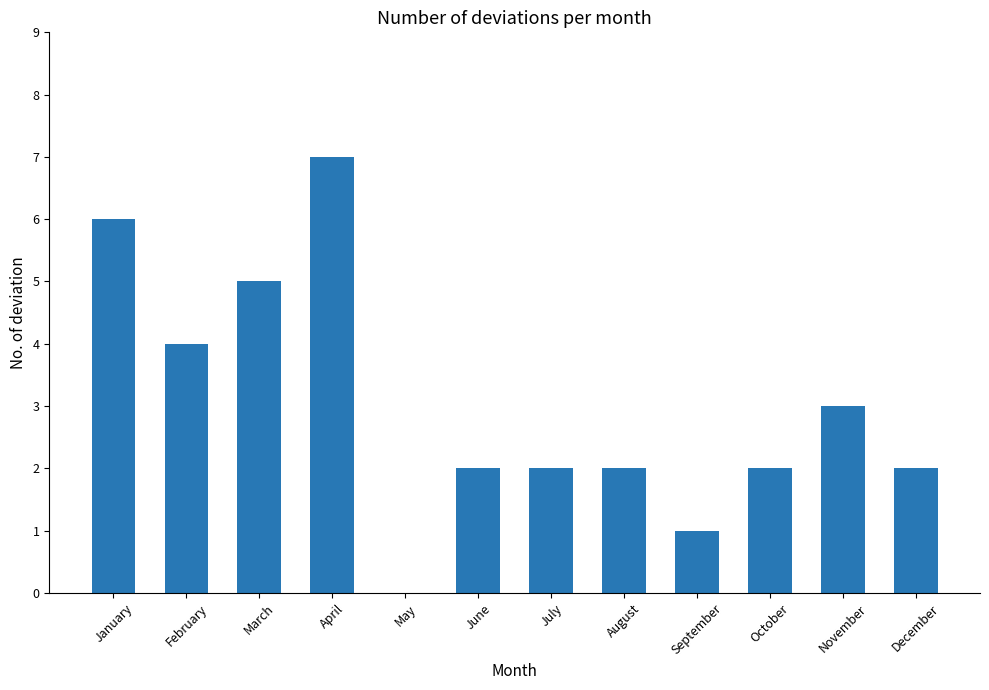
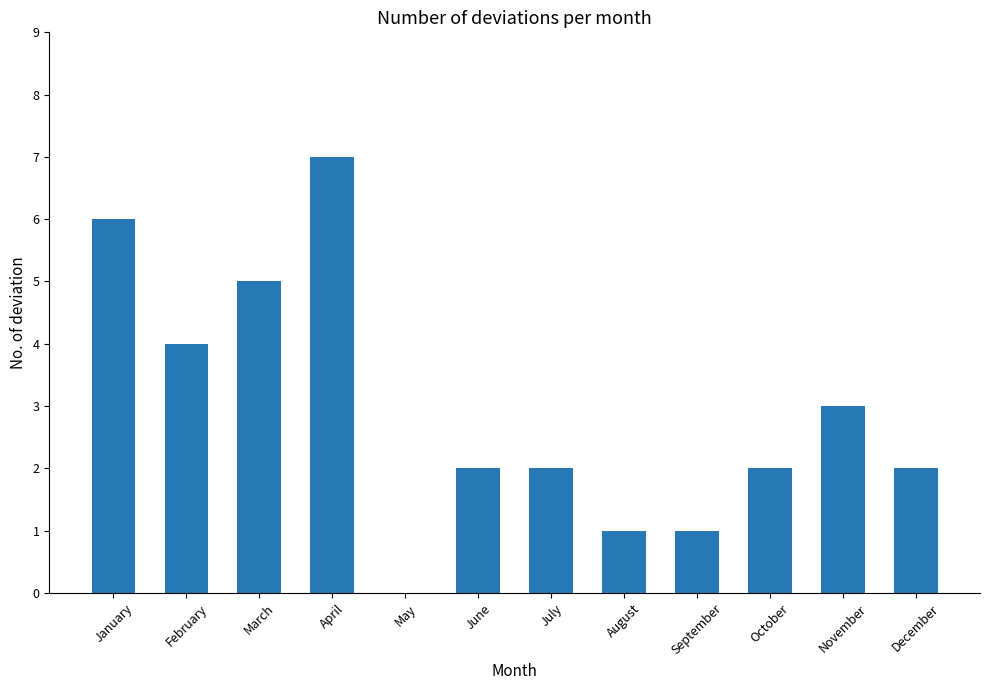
  {
    "January": 6,
    "February": 4,
    "March": 5,
    "April": 7,
    "May": 0,
    "June": 2,
    "July": 2,
-   "August": 2,
+   "August": 1,
    "September": 1,
    "October": 2,
    "November": 3,
    "December": 2
  }
